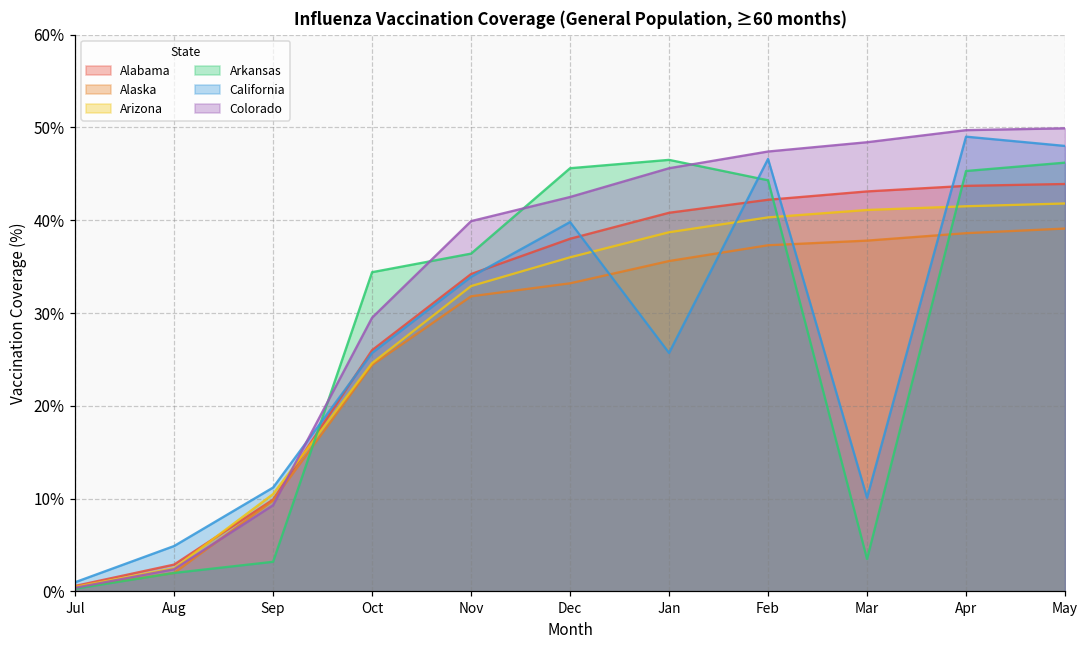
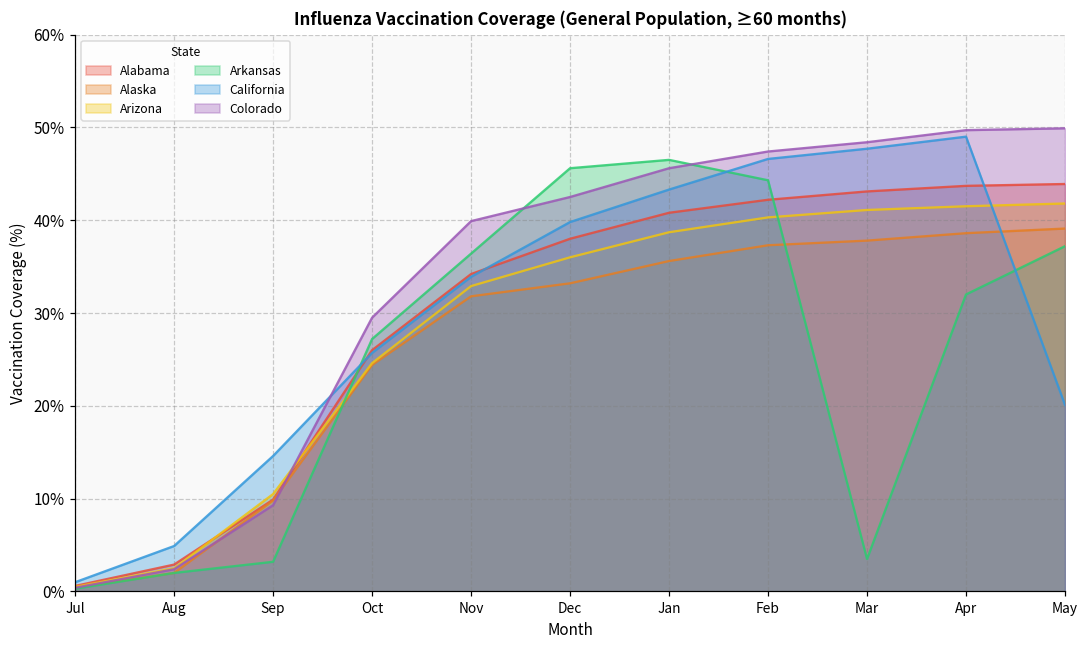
  {
    "Arkansas": {
      "Sep": "3%",
-     "Oct": "34%",
+     "Oct": "27%",
      "Nov": "36%",
      "Dec": "46%",
      "Jan": "47%",
      "Feb": "44%",
      "Mar": "4%",
-     "Apr": "45%",
-     "May": "46%"
+     "Apr": "32%",
+     "May": "37%"
    },
    "California": {
      "Jul": "1%",
      "Aug": "5%",
-     "Sep": "11%",
+     "Sep": "15%",
      "Dec": "40%",
-     "Jan": "26%",
+     "Jan": "43%",
      "Feb": "47%",
-     "Mar": "10%",
+     "Mar": "48%",
      "Apr": "49%",
-     "May": "48%"
+     "May": "20%"
    },
    "Colorado": {
      "Sep": "9%",
      "Oct": "30%",
      "Nov": "40%",
      "Dec": "43%",
      "Jan": "46%",
      "Feb": "47%",
      "Mar": "48%",
      "Apr": "50%",
      "May": "50%"
    }
  }
